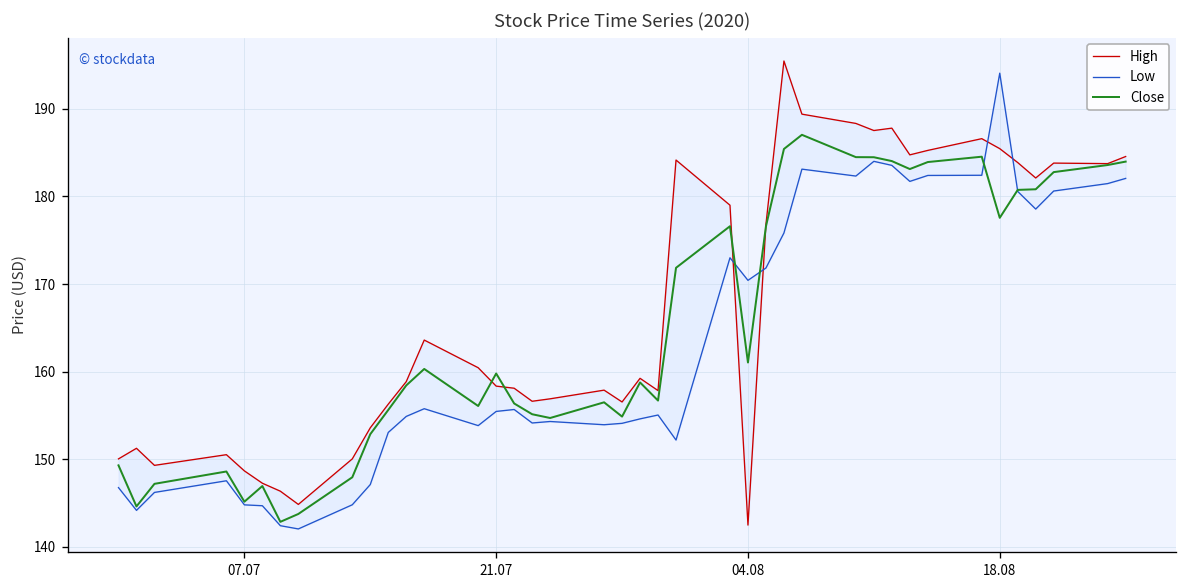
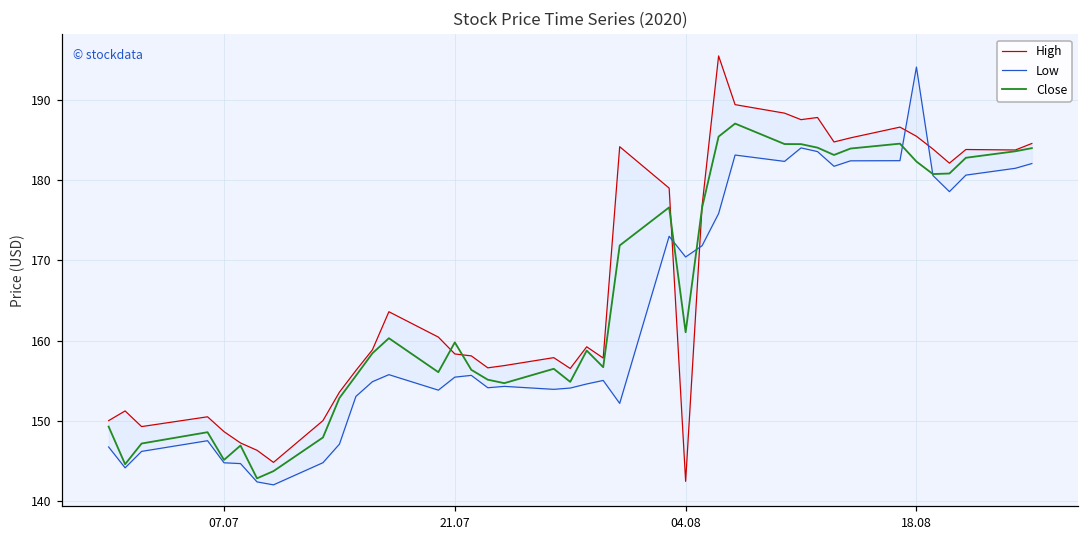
  {
    "High": {
      "04.08": 142,
      "18.08": 185
    },
    "Low": {
      "07.07": 145,
      "21.07": 155
    },
    "Close": {
      "07.07": 145,
      "21.07": 160,
      "04.08": 161,
-     "18.08": 178
+     "18.08": 182
    }
  }
